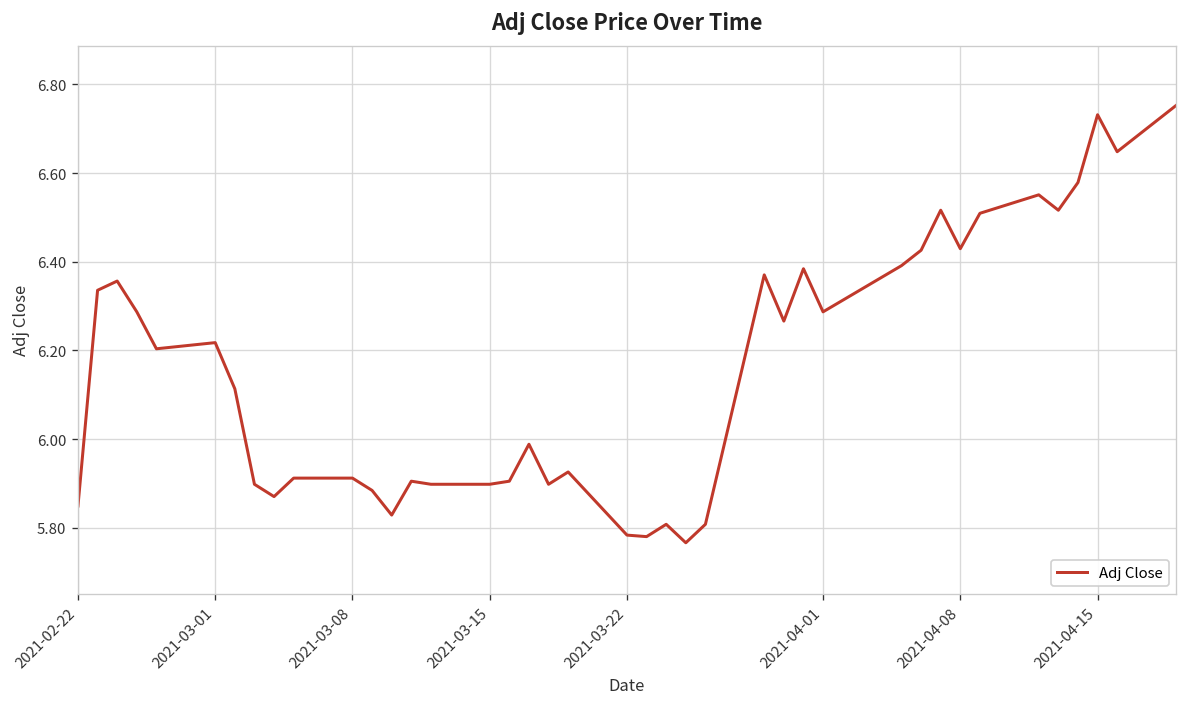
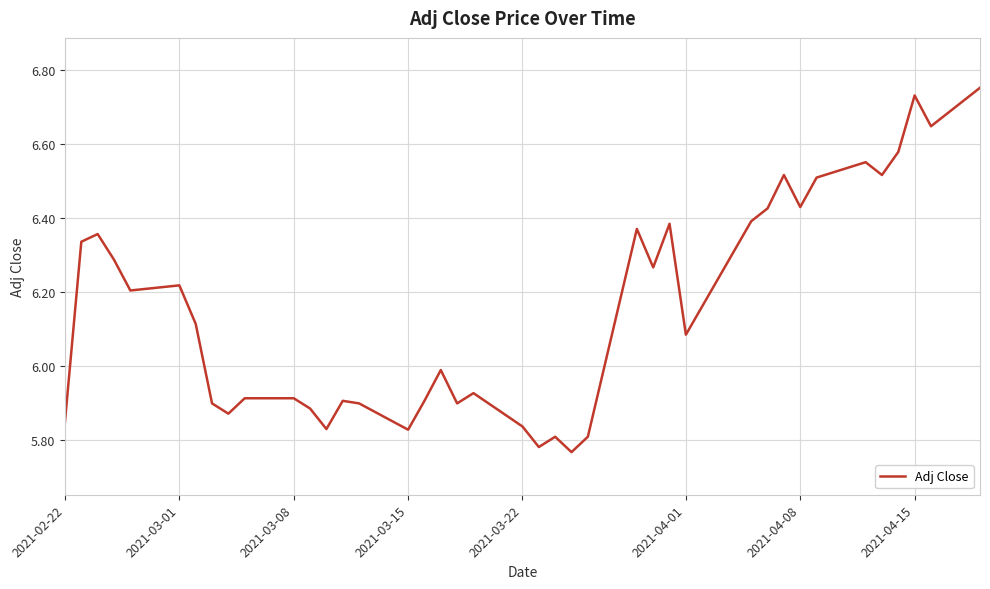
  {
    "2021-02-22": 5.85,
    "2021-03-01": 6.22,
    "2021-03-08": 5.91,
-   "2021-03-15": 5.90,
-   "2021-03-22": 5.78,
-   "2021-04-01": 6.29,
+   "2021-03-15": 5.83,
+   "2021-03-22": 5.84,
+   "2021-04-01": 6.08,
    "2021-04-08": 6.43,
    "2021-04-15": 6.73
  }
